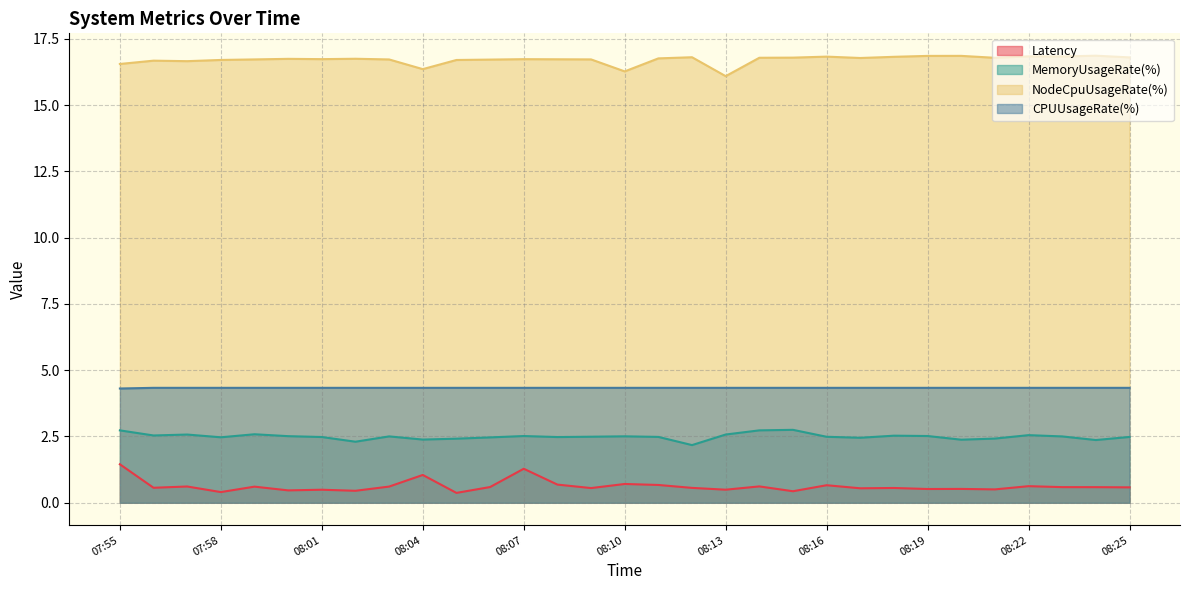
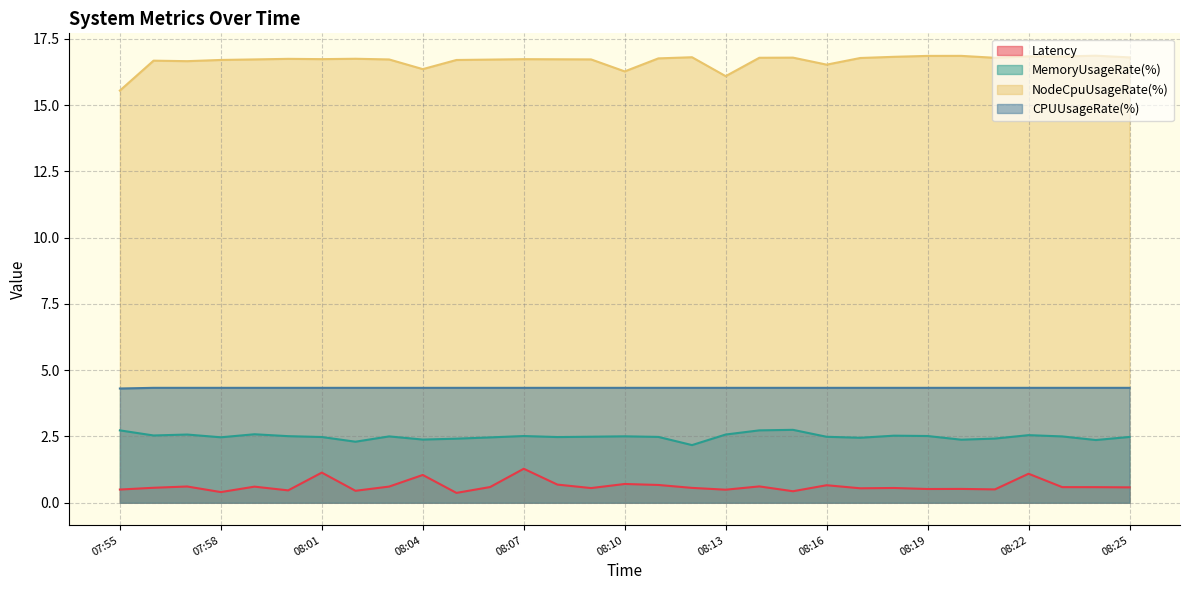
  {
    "Latency": {
-     "07:55": 1.5,
+     "07:55": 0.5,
      "07:58": 0.4,
-     "08:01": 0.5,
+     "08:01": 1.1,
      "08:04": 1.0,
      "08:07": 1.3,
      "08:10": 0.7,
      "08:13": 0.5,
      "08:16": 0.7,
      "08:19": 0.5,
-     "08:22": 0.6,
+     "08:22": 1.1,
      "08:25": 0.6
    },
    "NodeCpuUsageRate(%)": {
-     "07:55": 16.6,
+     "07:55": 15.5,
      "07:58": 16.7,
      "08:01": 16.7,
      "08:04": 16.4,
      "08:07": 16.7,
      "08:10": 16.3,
      "08:13": 16.1,
-     "08:16": 16.8,
+     "08:16": 16.5,
      "08:19": 16.9
    }
  }
